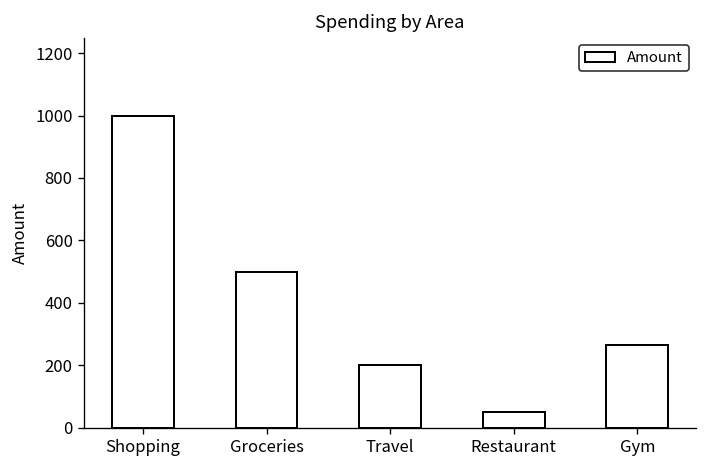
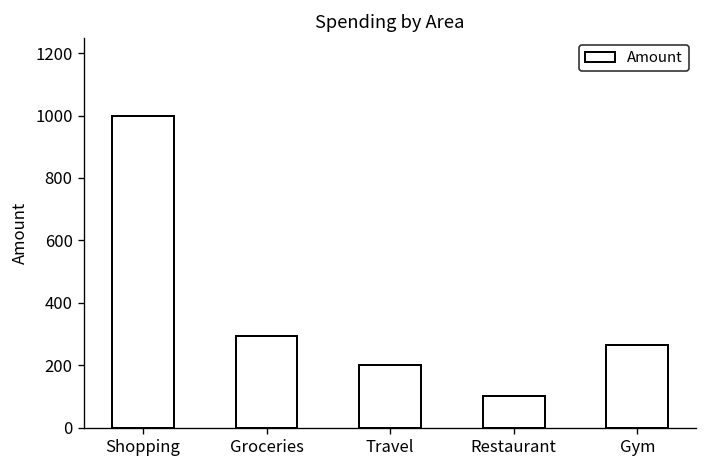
  {
    "Shopping": 1000,
-   "Groceries": 500,
+   "Groceries": 290,
    "Travel": 200,
-   "Restaurant": 50,
+   "Restaurant": 100,
    "Gym": 260
  }
